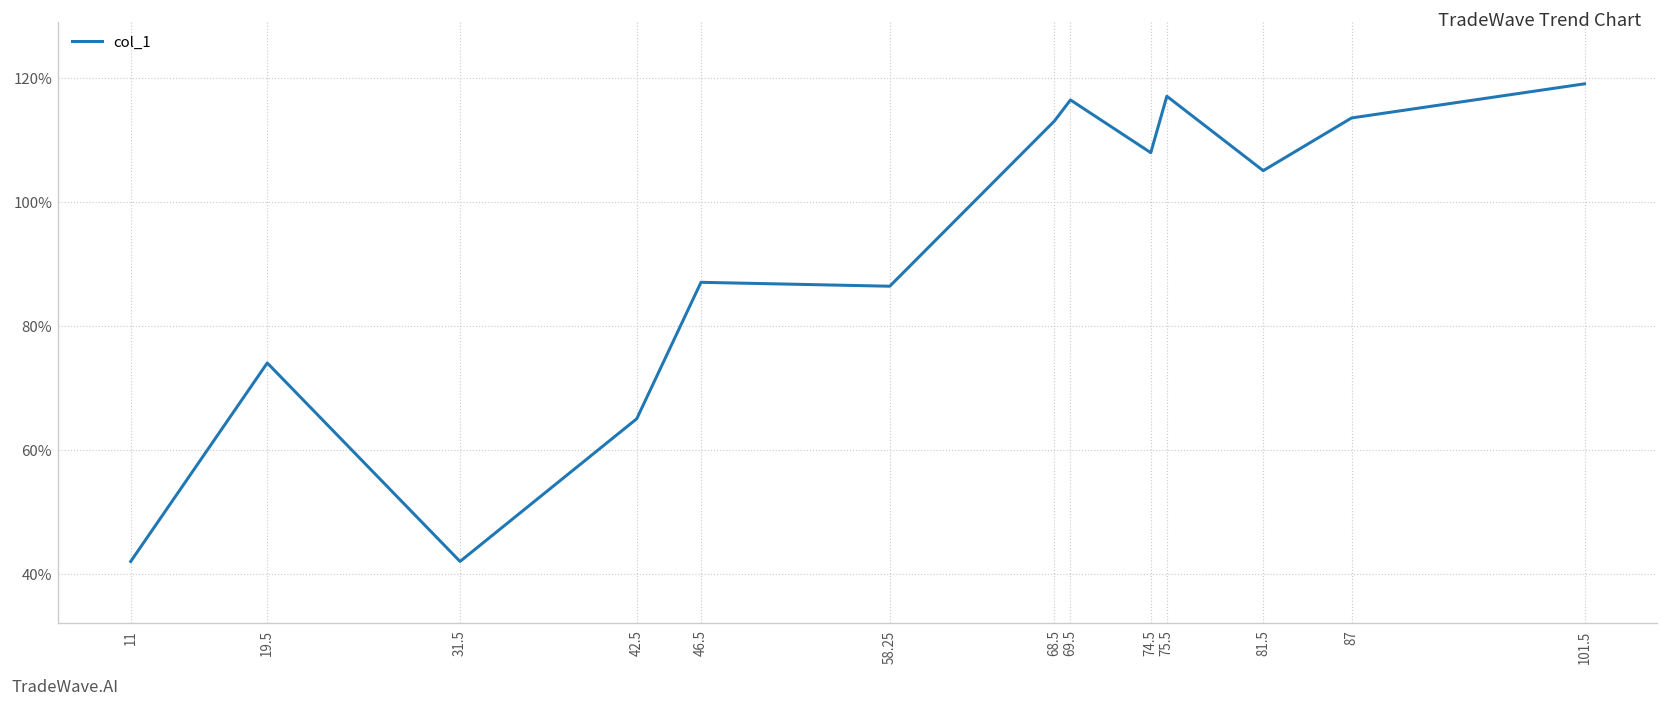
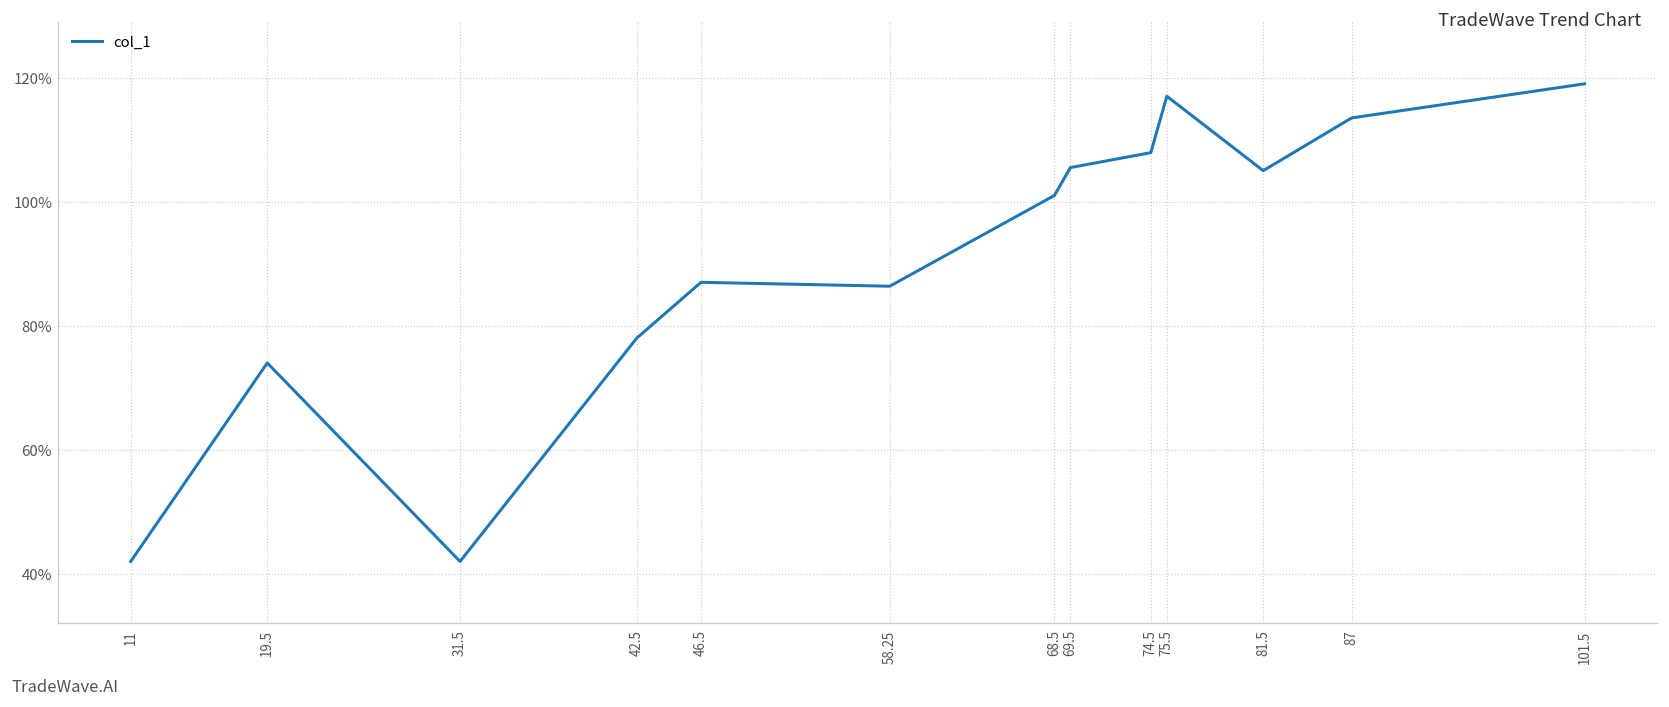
  {
    "11": "42%",
    "19.5": "74%",
    "31.5": "42%",
-   "42.5": "65%",
+   "42.5": "78%",
    "46.5": "87%",
    "58.25": "86%",
-   "68.5": "113%",
-   "69.5": "116%",
+   "68.5": "101%",
+   "69.5": "106%",
    "74.5": "108%",
    "75.5": "117%",
    "81.5": "105%",
    "87": "114%",
    "101.5": "119%"
  }
